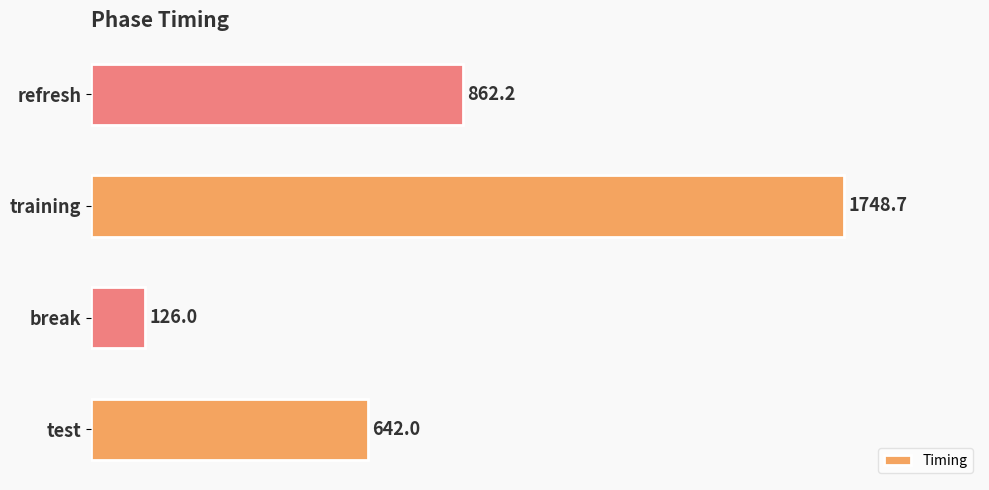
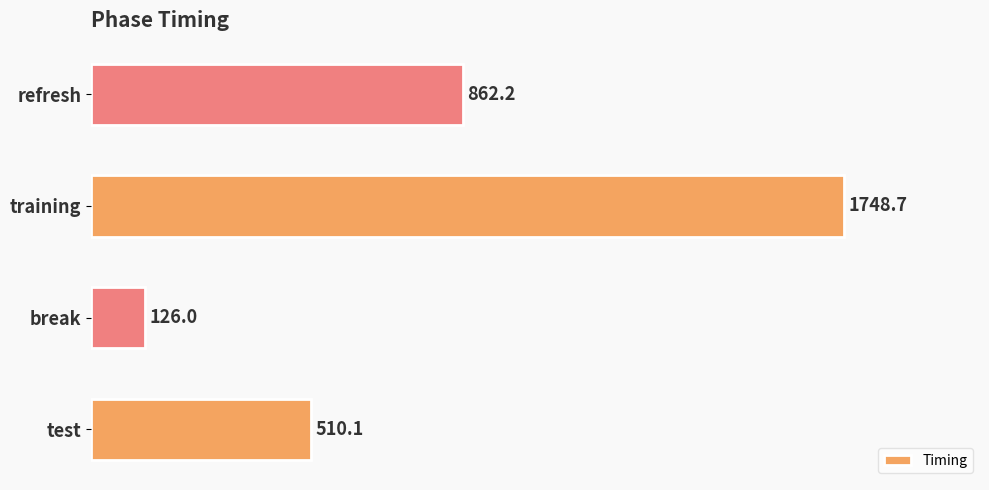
  {
    "refresh": 862.2,
    "training": 1748.7,
    "break": 126.0,
-   "test": 642.0
+   "test": 510.1
  }
